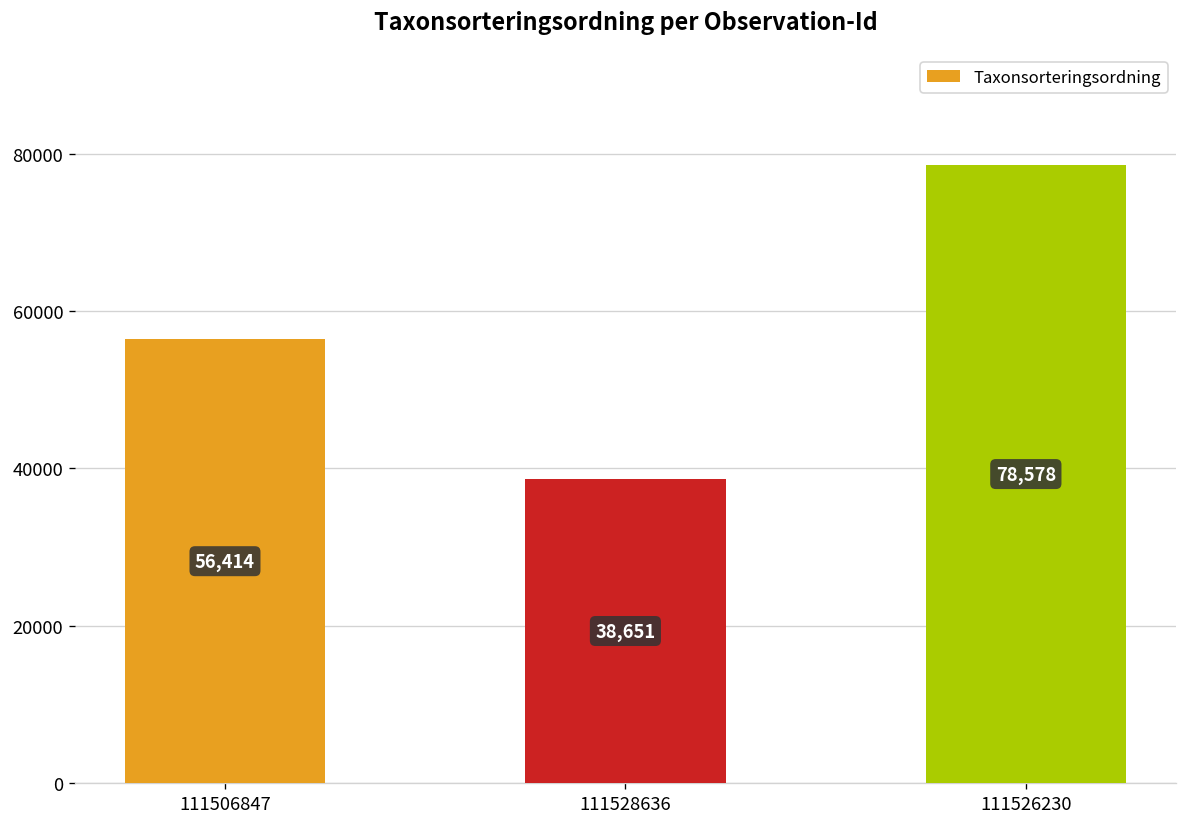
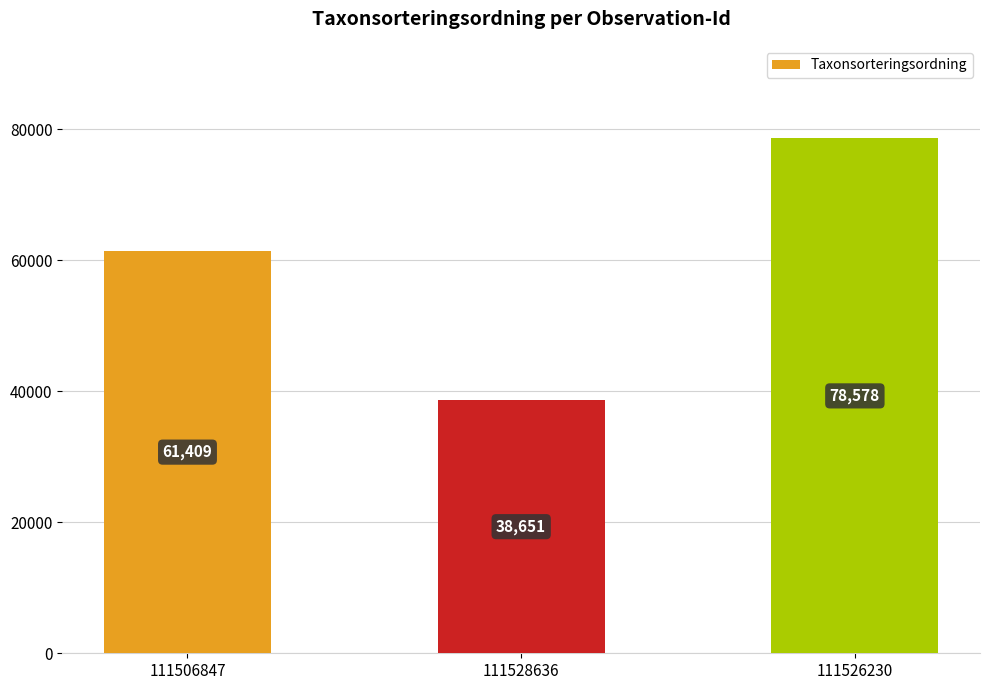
  {
-   "111506847": "56,414"
+   "111506847": "61,409"
  }
